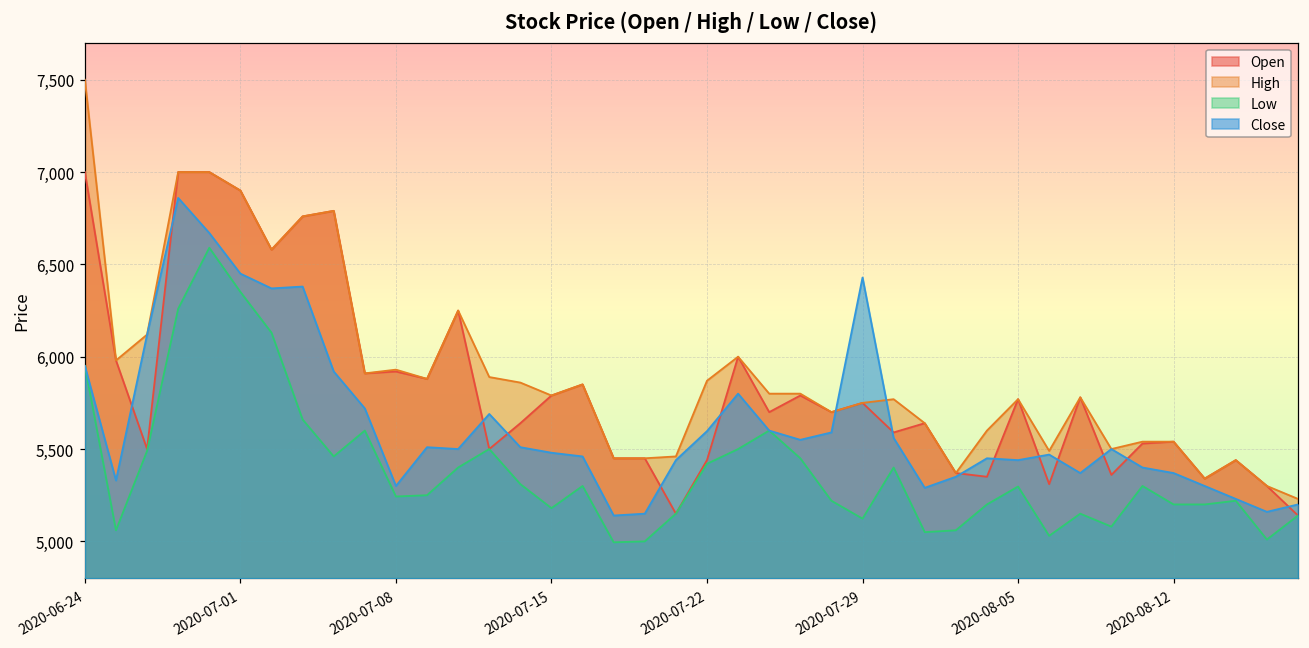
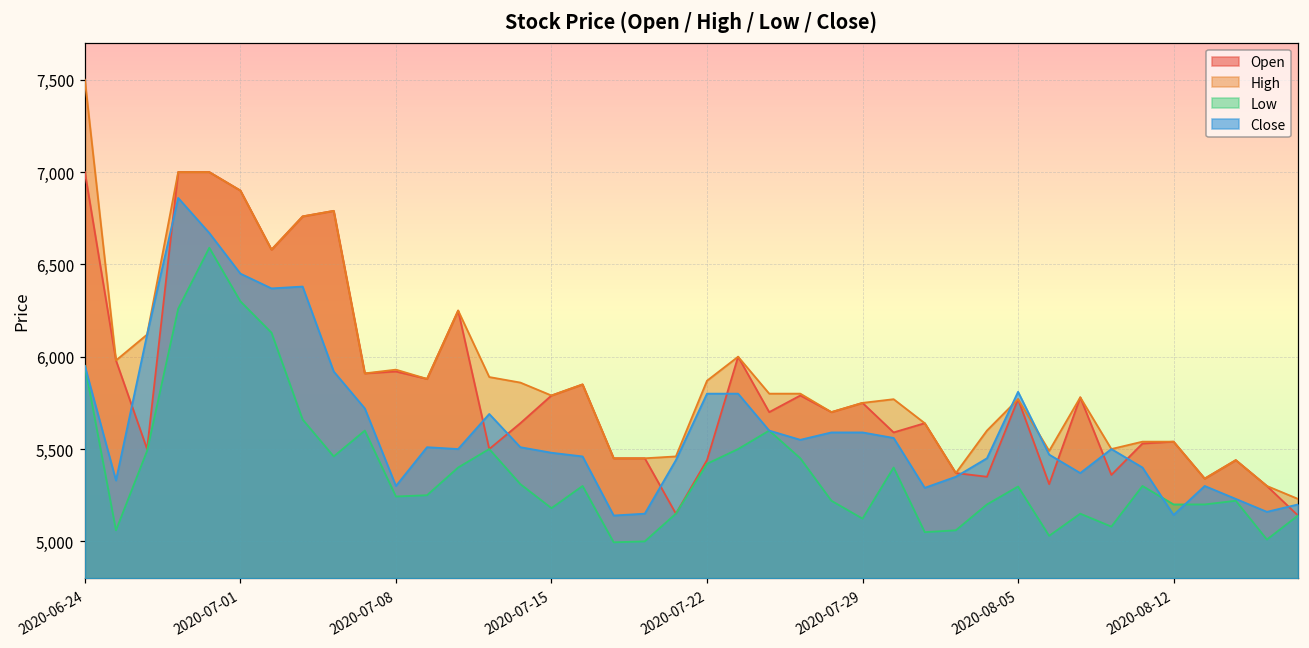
  {
    "Low": {
-     "2020-07-01": "6,350",
+     "2020-07-01": "6,300",
      "2020-07-08": "5,240",
      "2020-07-15": "5,180",
      "2020-07-22": "5,420",
      "2020-07-29": "5,120",
      "2020-08-05": "5,300",
      "2020-08-12": "5,200"
    },
    "Close": {
      "2020-07-01": "6,450",
      "2020-07-08": "5,300",
      "2020-07-15": "5,480",
-     "2020-07-22": "5,600",
-     "2020-07-29": "6,430",
-     "2020-08-05": "5,440",
-     "2020-08-12": "5,370"
+     "2020-07-22": "5,800",
+     "2020-07-29": "5,590",
+     "2020-08-05": "5,810",
+     "2020-08-12": "5,140"
    }
  }
